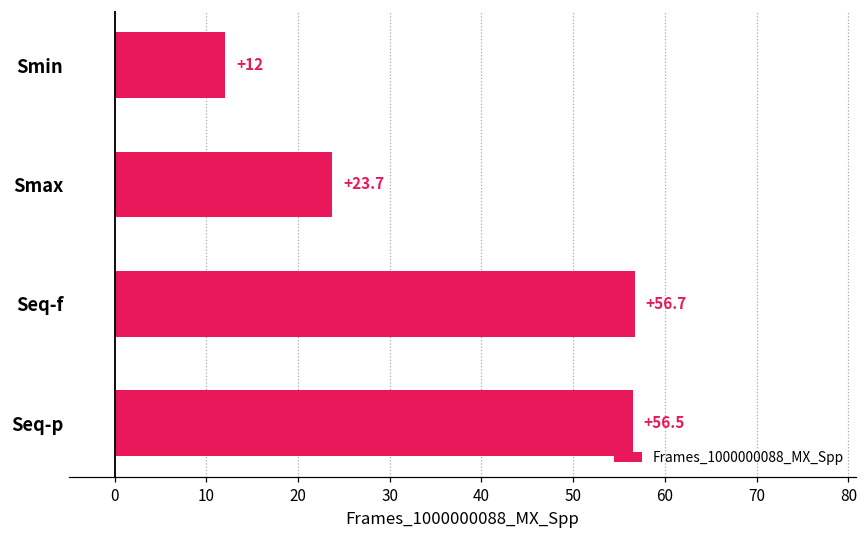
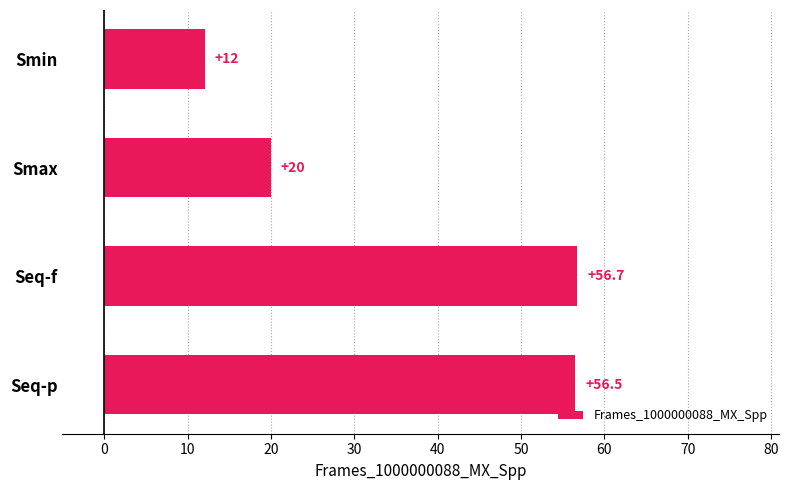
  {
    "Smin": "+12",
-   "Smax": "+23.7",
+   "Smax": "+20",
    "Seq-f": "+56.7",
    "Seq-p": "+56.5"
  }
